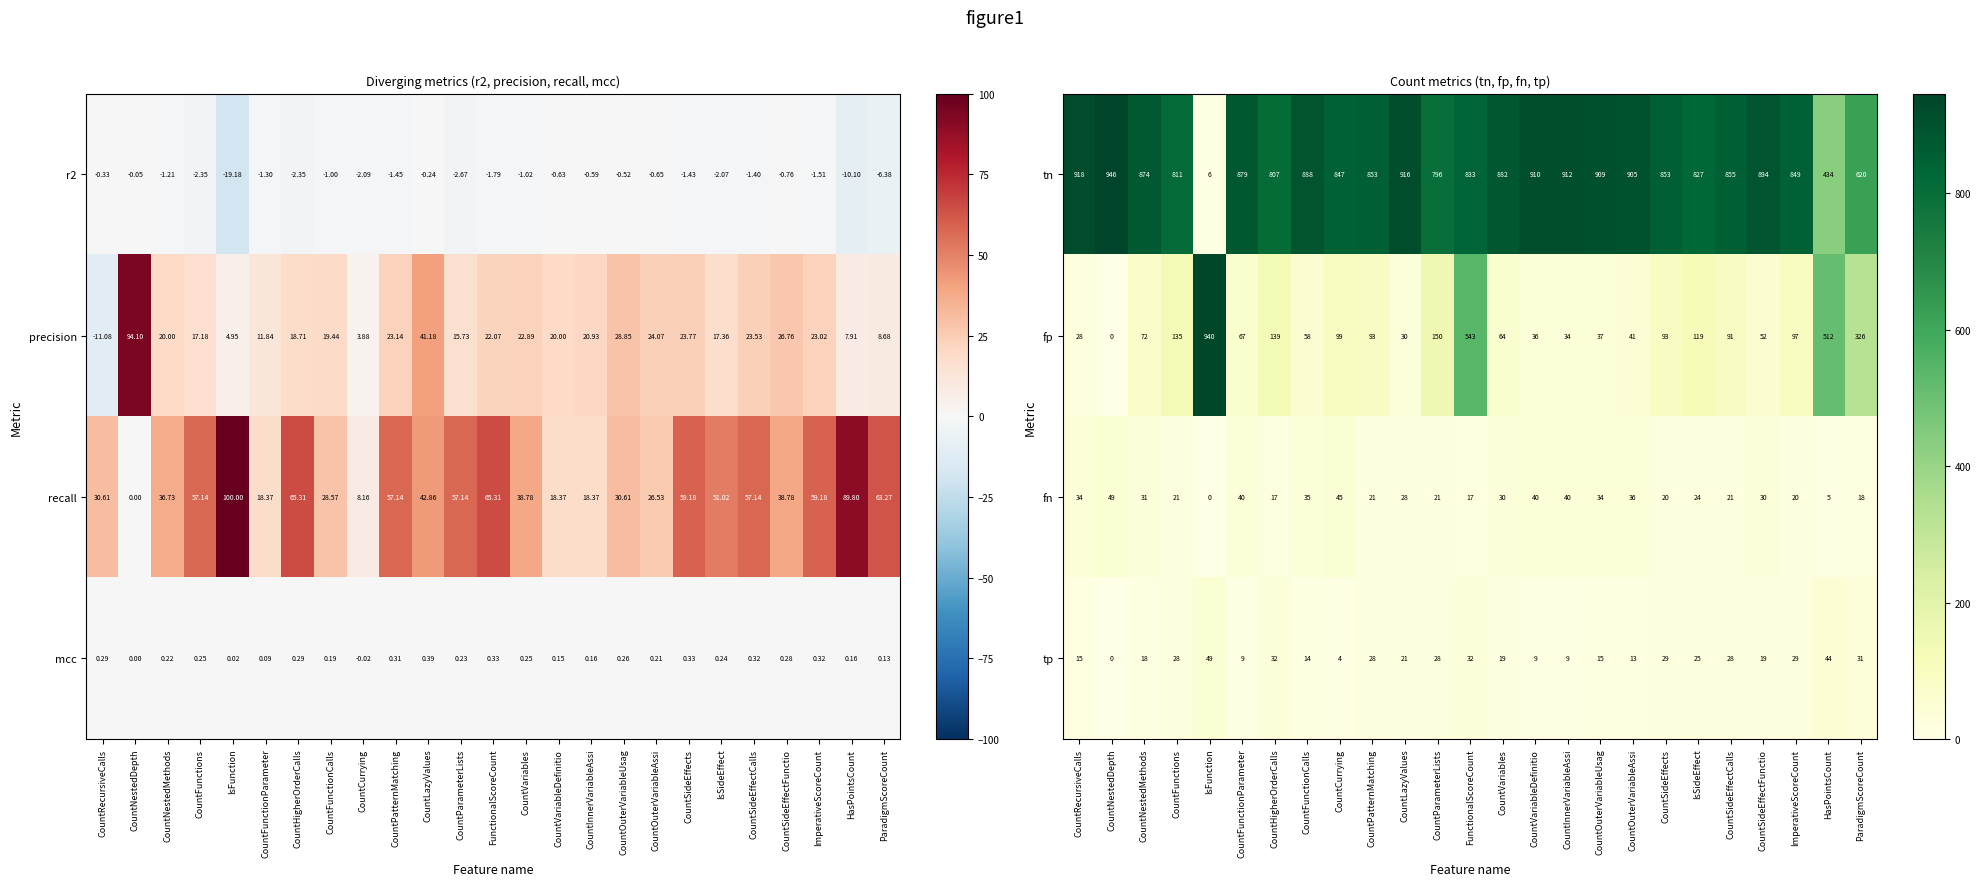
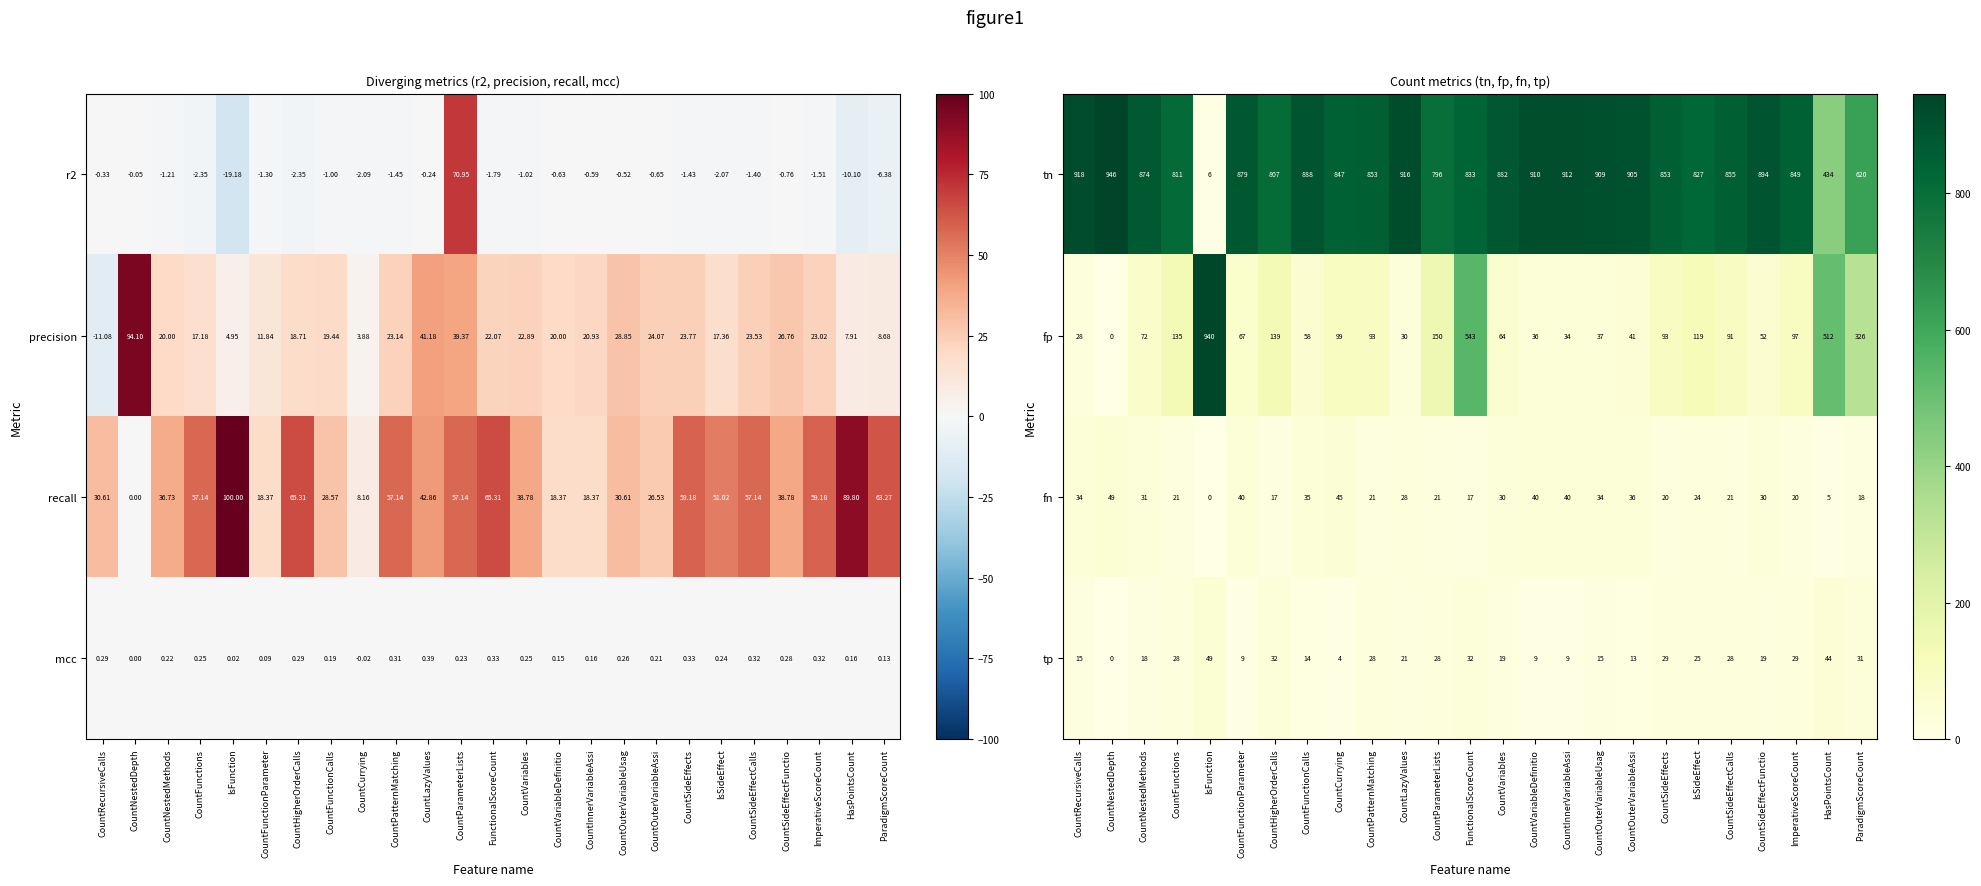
  {
    "Diverging metrics (r2, precision, recall, mcc)": {
      "r2": {
        "CountRecursiveCalls": -0.33,
        "CountNestedDepth": -0.05,
        "CountNestedMethods": -1.21,
        "CountFunctions": -2.35,
        "IsFunction": -19.18,
        "CountFunctionParameter": -1.30,
        "CountHigherOrderCalls": -2.35,
        "CountFunctionCalls": -1.00,
        "CountCurrying": -2.09,
        "CountPatternMatching": -1.45,
        "CountLazyValues": -0.24,
-       "CountParameterLists": -2.67,
+       "CountParameterLists": 70.95,
        "FunctionalScoreCount": -1.79,
        "CountVariables": -1.02,
        "CountVariableDefinitio": -0.63,
        "CountInnerVariableAssi": -0.59,
        "CountOuterVariableUsag": -0.52,
        "CountOuterVariableAssi": -0.65,
        "CountSideEffects": -1.43,
        "IsSideEffect": -2.07,
        "CountSideEffectCalls": -1.40,
        "CountSideEffectFunctio": -0.76,
        "ImperativeScoreCount": -1.51,
        "HasPointsCount": -10.10,
        "ParadigmScoreCount": -6.38
      },
      "precision": {
        "CountRecursiveCalls": -11.08,
        "CountNestedDepth": 94.10,
        "CountNestedMethods": 20.00,
        "CountFunctions": 17.18,
        "IsFunction": 4.95,
        "CountFunctionParameter": 11.84,
        "CountHigherOrderCalls": 18.71,
        "CountFunctionCalls": 19.44,
        "CountCurrying": 3.88,
        "CountPatternMatching": 23.14,
        "CountLazyValues": 41.18,
-       "CountParameterLists": 15.73,
+       "CountParameterLists": 39.37,
        "FunctionalScoreCount": 22.07,
        "CountVariables": 22.89,
        "CountVariableDefinitio": 20.00,
        "CountInnerVariableAssi": 20.93,
        "CountOuterVariableUsag": 28.85,
        "CountOuterVariableAssi": 24.07,
        "CountSideEffects": 23.77,
        "IsSideEffect": 17.36,
        "CountSideEffectCalls": 23.53,
        "CountSideEffectFunctio": 26.76,
        "ImperativeScoreCount": 23.02,
        "HasPointsCount": 7.91,
        "ParadigmScoreCount": 8.68
      },
      "recall": {
        "CountRecursiveCalls": 30.61,
        "CountNestedDepth": 0.00,
        "CountNestedMethods": 36.73,
        "CountFunctions": 57.14,
        "IsFunction": 100.00,
        "CountFunctionParameter": 18.37,
        "CountHigherOrderCalls": 65.31,
        "CountFunctionCalls": 28.57,
        "CountCurrying": 8.16,
        "CountPatternMatching": 57.14,
        "CountLazyValues": 42.86,
        "CountParameterLists": 57.14,
        "FunctionalScoreCount": 65.31,
        "CountVariables": 38.78,
        "CountVariableDefinitio": 18.37,
        "CountInnerVariableAssi": 18.37,
        "CountOuterVariableUsag": 30.61,
        "CountOuterVariableAssi": 26.53,
        "CountSideEffects": 59.18,
        "IsSideEffect": 51.02,
        "CountSideEffectCalls": 57.14,
        "CountSideEffectFunctio": 38.78,
        "ImperativeScoreCount": 59.18,
        "HasPointsCount": 89.80,
        "ParadigmScoreCount": 63.27
      },
      "mcc": {
        "CountRecursiveCalls": 0.29,
        "CountNestedDepth": 0.00,
        "CountNestedMethods": 0.22,
        "CountFunctions": 0.25,
        "IsFunction": 0.02,
        "CountFunctionParameter": 0.09,
        "CountHigherOrderCalls": 0.29,
        "CountFunctionCalls": 0.19,
        "CountCurrying": -0.02,
        "CountPatternMatching": 0.31,
        "CountLazyValues": 0.39,
        "CountParameterLists": 0.23,
        "FunctionalScoreCount": 0.33,
        "CountVariables": 0.25,
        "CountVariableDefinitio": 0.15,
        "CountInnerVariableAssi": 0.16,
        "CountOuterVariableUsag": 0.26,
        "CountOuterVariableAssi": 0.21,
        "CountSideEffects": 0.33,
        "IsSideEffect": 0.24,
        "CountSideEffectCalls": 0.32,
        "CountSideEffectFunctio": 0.28,
        "ImperativeScoreCount": 0.32,
        "HasPointsCount": 0.16,
        "ParadigmScoreCount": 0.13
      }
    },
    "Count metrics (tn, fp, fn, tp)": {
      "tn": {
        "CountRecursiveCalls": 918,
        "CountNestedDepth": 946,
        "CountNestedMethods": 874,
        "CountFunctions": 811,
        "IsFunction": 6,
        "CountFunctionParameter": 879,
        "CountHigherOrderCalls": 807,
        "CountFunctionCalls": 888,
        "CountCurrying": 847,
        "CountPatternMatching": 853,
        "CountLazyValues": 916,
        "CountParameterLists": 796,
        "FunctionalScoreCount": 833,
        "CountVariables": 882,
        "CountVariableDefinitio": 910,
        "CountInnerVariableAssi": 912,
        "CountOuterVariableUsag": 909,
        "CountOuterVariableAssi": 905,
        "CountSideEffects": 853,
        "IsSideEffect": 827,
        "CountSideEffectCalls": 855,
        "CountSideEffectFunctio": 894,
        "ImperativeScoreCount": 849,
        "HasPointsCount": 434,
        "ParadigmScoreCount": 620
      },
      "fp": {
        "CountRecursiveCalls": 28,
        "CountNestedDepth": 0,
        "CountNestedMethods": 72,
        "CountFunctions": 135,
        "IsFunction": 940,
        "CountFunctionParameter": 67,
        "CountHigherOrderCalls": 139,
        "CountFunctionCalls": 58,
        "CountCurrying": 99,
        "CountPatternMatching": 93,
        "CountLazyValues": 30,
        "CountParameterLists": 150,
        "FunctionalScoreCount": 543,
        "CountVariables": 64,
        "CountVariableDefinitio": 36,
        "CountInnerVariableAssi": 34,
        "CountOuterVariableUsag": 37,
        "CountOuterVariableAssi": 41,
        "CountSideEffects": 93,
        "IsSideEffect": 119,
        "CountSideEffectCalls": 91,
        "CountSideEffectFunctio": 52,
        "ImperativeScoreCount": 97,
        "HasPointsCount": 512,
        "ParadigmScoreCount": 326
      },
      "fn": {
        "CountRecursiveCalls": 34,
        "CountNestedDepth": 49,
        "CountNestedMethods": 31,
        "CountFunctions": 21,
        "IsFunction": 0,
        "CountFunctionParameter": 40,
        "CountHigherOrderCalls": 17,
        "CountFunctionCalls": 35,
        "CountCurrying": 45,
        "CountPatternMatching": 21,
        "CountLazyValues": 28,
        "CountParameterLists": 21,
        "FunctionalScoreCount": 17,
        "CountVariables": 30,
        "CountVariableDefinitio": 40,
        "CountInnerVariableAssi": 40,
        "CountOuterVariableUsag": 34,
        "CountOuterVariableAssi": 36,
        "CountSideEffects": 20,
        "IsSideEffect": 24,
        "CountSideEffectCalls": 21,
        "CountSideEffectFunctio": 30,
        "ImperativeScoreCount": 20,
        "HasPointsCount": 5,
        "ParadigmScoreCount": 18
      },
      "tp": {
        "CountRecursiveCalls": 15,
        "CountNestedDepth": 0,
        "CountNestedMethods": 18,
        "CountFunctions": 28,
        "IsFunction": 49,
        "CountFunctionParameter": 9,
        "CountHigherOrderCalls": 32,
        "CountFunctionCalls": 14,
        "CountCurrying": 4,
        "CountPatternMatching": 28,
        "CountLazyValues": 21,
        "CountParameterLists": 28,
        "FunctionalScoreCount": 32,
        "CountVariables": 19,
        "CountVariableDefinitio": 9,
        "CountInnerVariableAssi": 9,
        "CountOuterVariableUsag": 15,
        "CountOuterVariableAssi": 13,
        "CountSideEffects": 29,
        "IsSideEffect": 25,
        "CountSideEffectCalls": 28,
        "CountSideEffectFunctio": 19,
        "ImperativeScoreCount": 29,
        "HasPointsCount": 44,
        "ParadigmScoreCount": 31
      }
    }
  }
